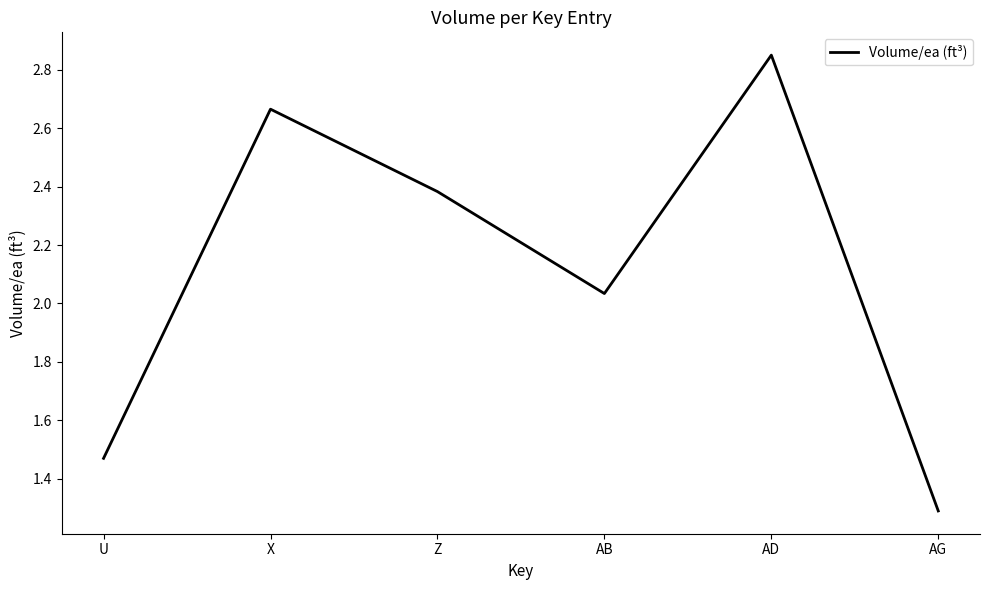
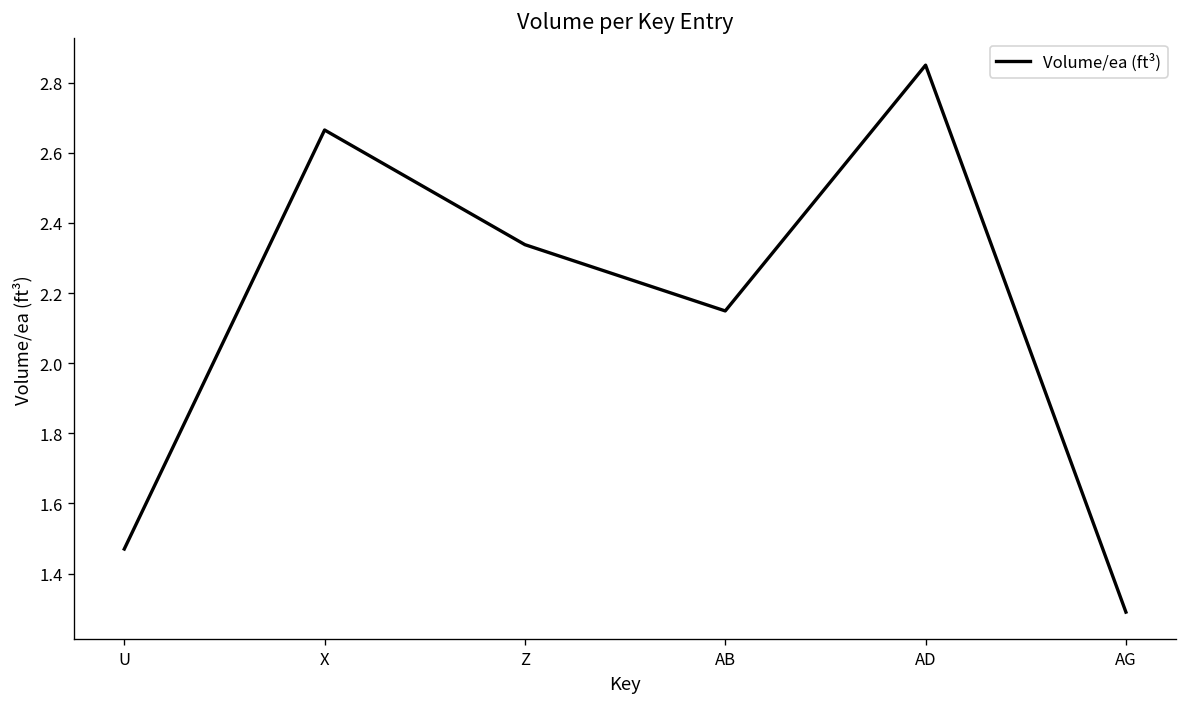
  {
    "U": 1.47,
    "X": 2.67,
-   "Z": 2.38,
-   "AB": 2.03,
+   "Z": 2.34,
+   "AB": 2.15,
    "AD": 2.85,
    "AG": 1.29
  }
